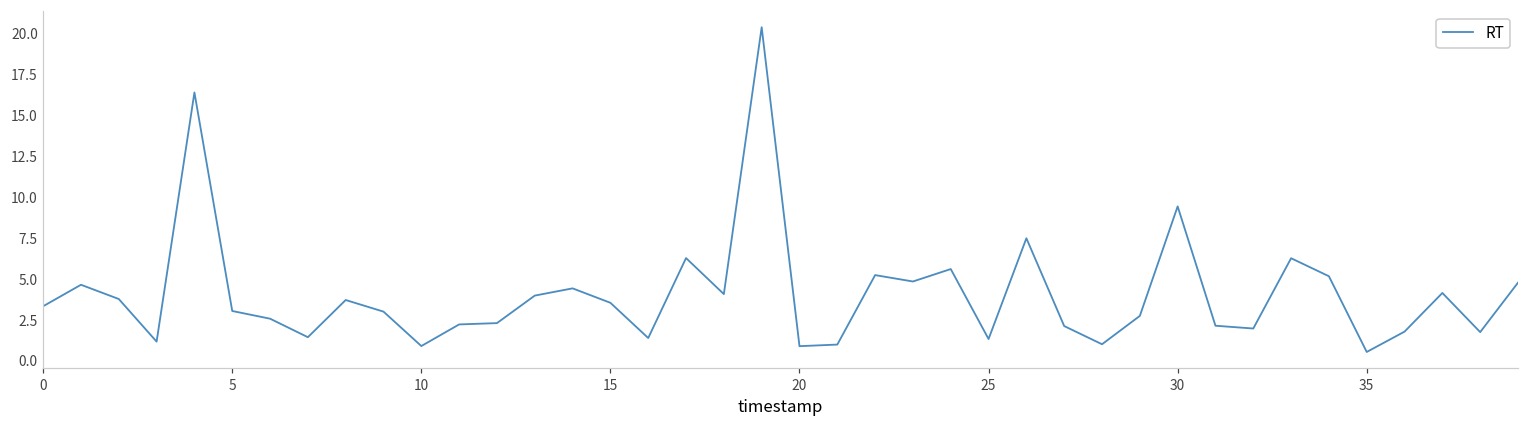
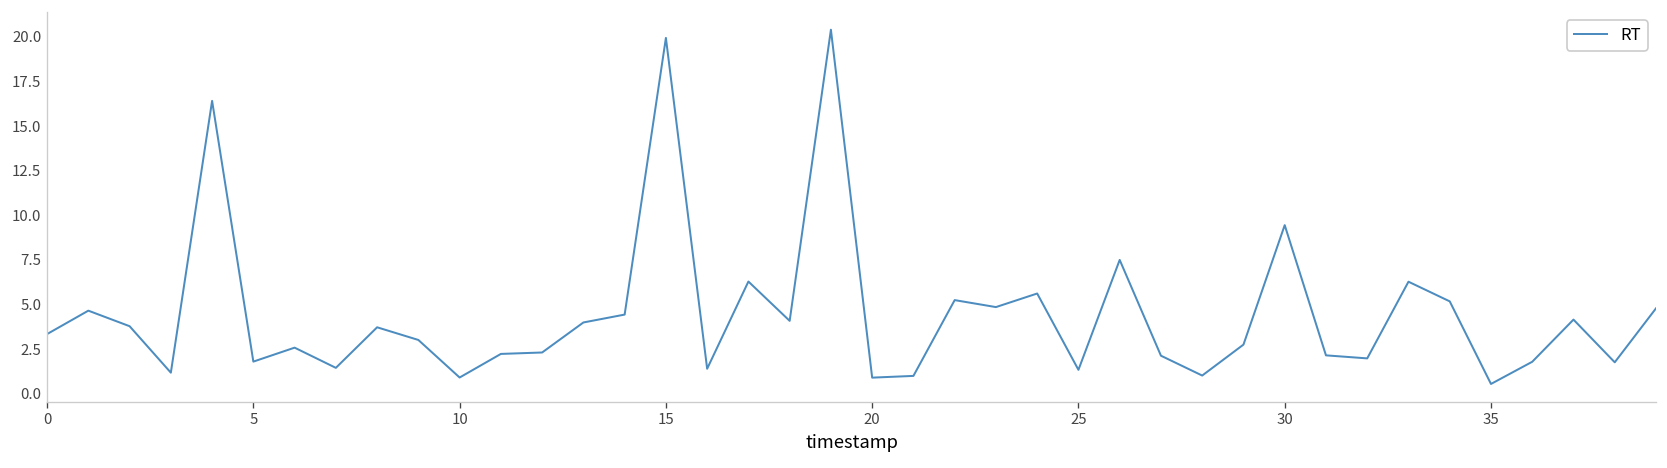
  {
    "0": 3.3,
-   "5": 3.1,
+   "5": 1.8,
    "10": 0.9,
-   "15": 3.6,
+   "15": 19.9,
    "20": 0.9,
    "25": 1.3,
    "30": 9.4,
    "35": 0.6
  }
